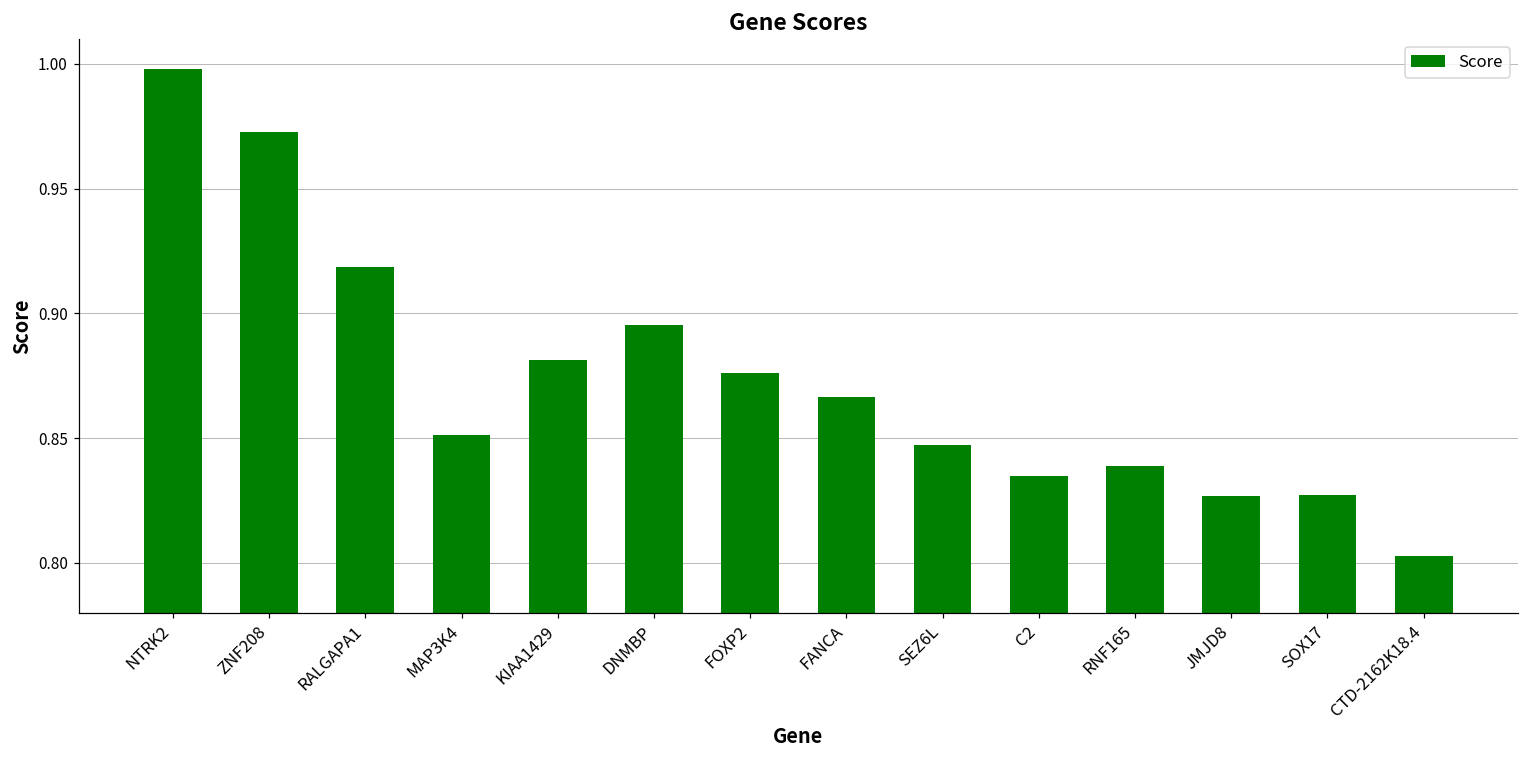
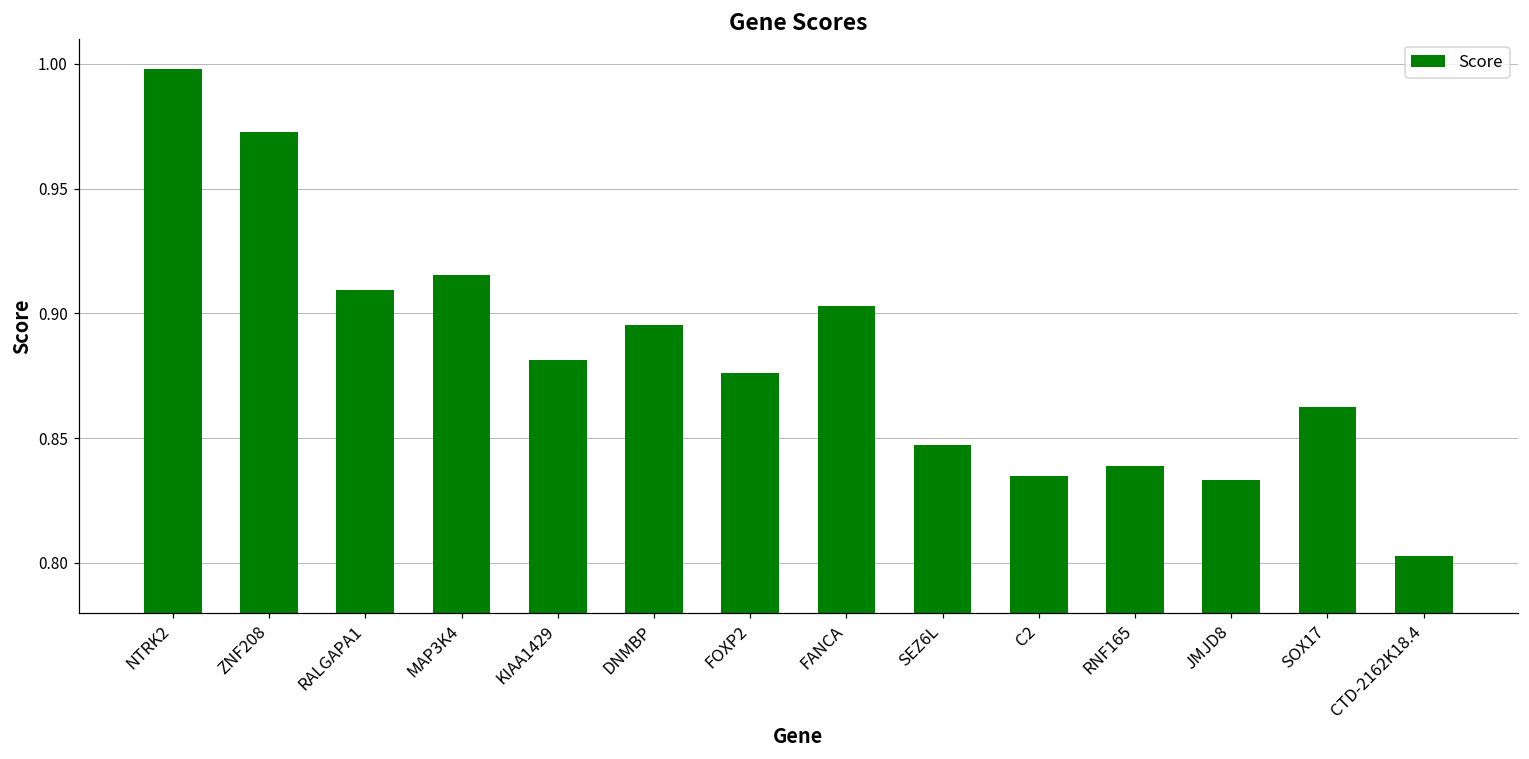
  {
    "NTRK2": 0.998,
    "ZNF208": 0.973,
-   "RALGAPA1": 0.919,
-   "MAP3K4": 0.851,
+   "RALGAPA1": 0.910,
+   "MAP3K4": 0.915,
    "KIAA1429": 0.881,
    "DNMBP": 0.895,
    "FOXP2": 0.876,
-   "FANCA": 0.867,
+   "FANCA": 0.903,
    "SEZ6L": 0.847,
    "C2": 0.835,
    "RNF165": 0.839,
-   "JMJD8": 0.827,
-   "SOX17": 0.827,
+   "JMJD8": 0.833,
+   "SOX17": 0.863,
    "CTD-2162K18.4": 0.803
  }
